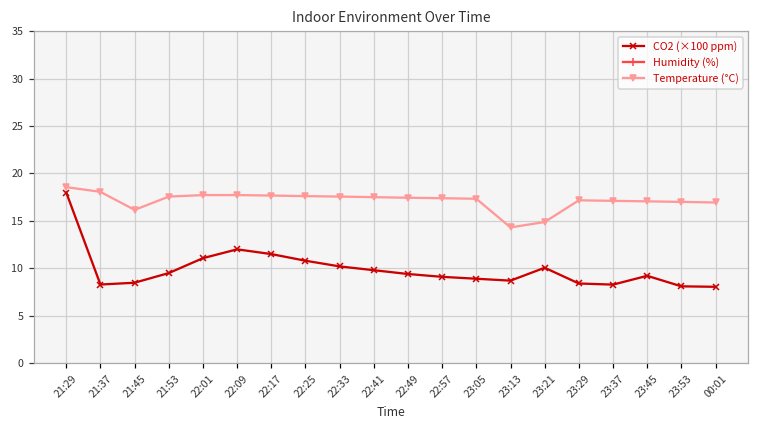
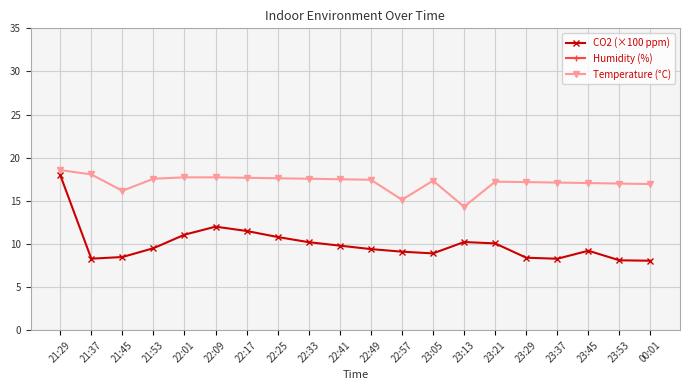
  {
    "CO2 (×100 ppm)": {
      "21:29": 18,
      "21:37": 8,
      "21:45": 8,
      "21:53": 10,
      "22:01": 11,
      "22:09": 12,
      "22:17": 12,
      "22:25": 11,
      "22:33": 10,
      "22:41": 10,
      "22:49": 9,
      "22:57": 9,
      "23:05": 9,
-     "23:13": 9,
+     "23:13": 10,
      "23:21": 10,
      "23:29": 8,
      "23:37": 8,
      "23:45": 9,
      "23:53": 8,
      "00:01": 8
    },
    "Temperature (°C)": {
      "21:29": 19,
      "21:37": 18,
      "21:45": 16,
      "21:53": 18,
      "22:01": 18,
      "22:09": 18,
      "22:17": 18,
      "22:25": 18,
      "22:33": 18,
      "22:41": 18,
      "22:49": 17,
-     "22:57": 17,
+     "22:57": 15,
      "23:05": 17,
      "23:13": 14,
-     "23:21": 15,
+     "23:21": 17,
      "23:29": 17,
      "23:37": 17,
      "23:45": 17,
      "23:53": 17,
      "00:01": 17
    }
  }
